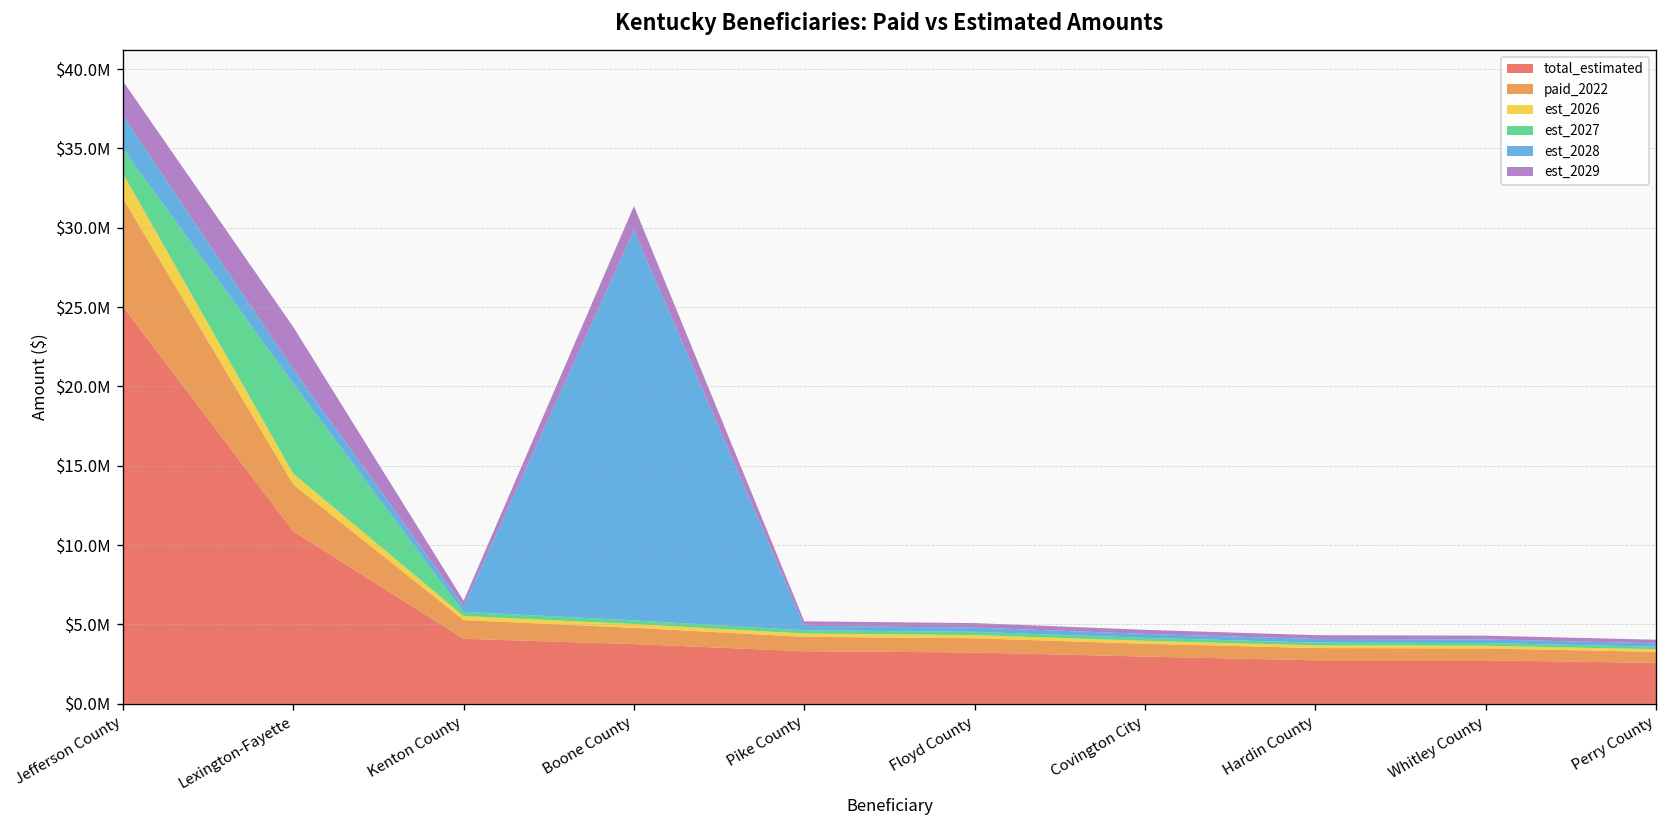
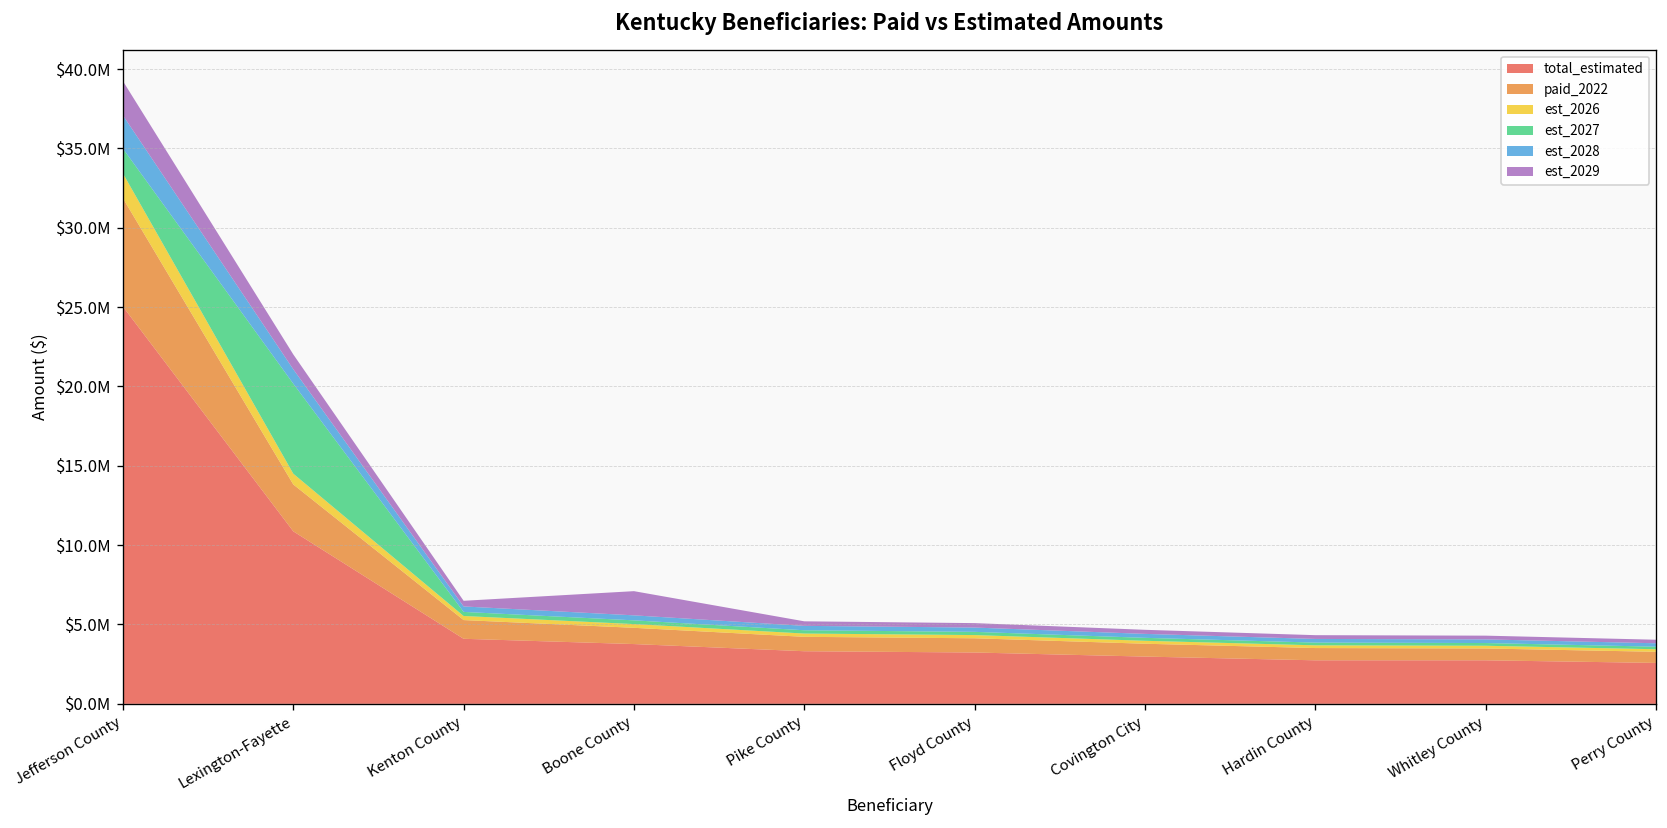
  {
    "est_2026": {
      "Jefferson County": "$1600000",
      "Lexington-Fayette": "$700000",
      "Kenton County": "$300000",
      "Boone County": "$200000",
      "Pike County": "$200000",
      "Floyd County": "$200000"
    },
    "est_2027": {
      "Jefferson County": "$1600000",
      "Lexington-Fayette": "$5700000",
      "Kenton County": "$300000",
      "Boone County": "$200000",
      "Pike County": "$200000",
      "Floyd County": "$200000"
    },
    "est_2028": {
      "Jefferson County": "$2100000",
      "Lexington-Fayette": "$900000",
      "Kenton County": "$300000",
-     "Boone County": "$24600000",
+     "Boone County": "$300000",
      "Pike County": "$300000",
      "Floyd County": "$300000",
      "Covington City": "$200000",
      "Hardin County": "$200000",
      "Whitley County": "$200000",
      "Perry County": "$200000"
    },
    "est_2029": {
      "Jefferson County": "$2200000",
-     "Lexington-Fayette": "$2700000",
+     "Lexington-Fayette": "$900000",
      "Kenton County": "$400000",
      "Boone County": "$1500000",
      "Pike County": "$300000",
      "Floyd County": "$300000",
      "Covington City": "$300000",
      "Hardin County": "$200000",
      "Whitley County": "$200000",
      "Perry County": "$200000"
    }
  }
